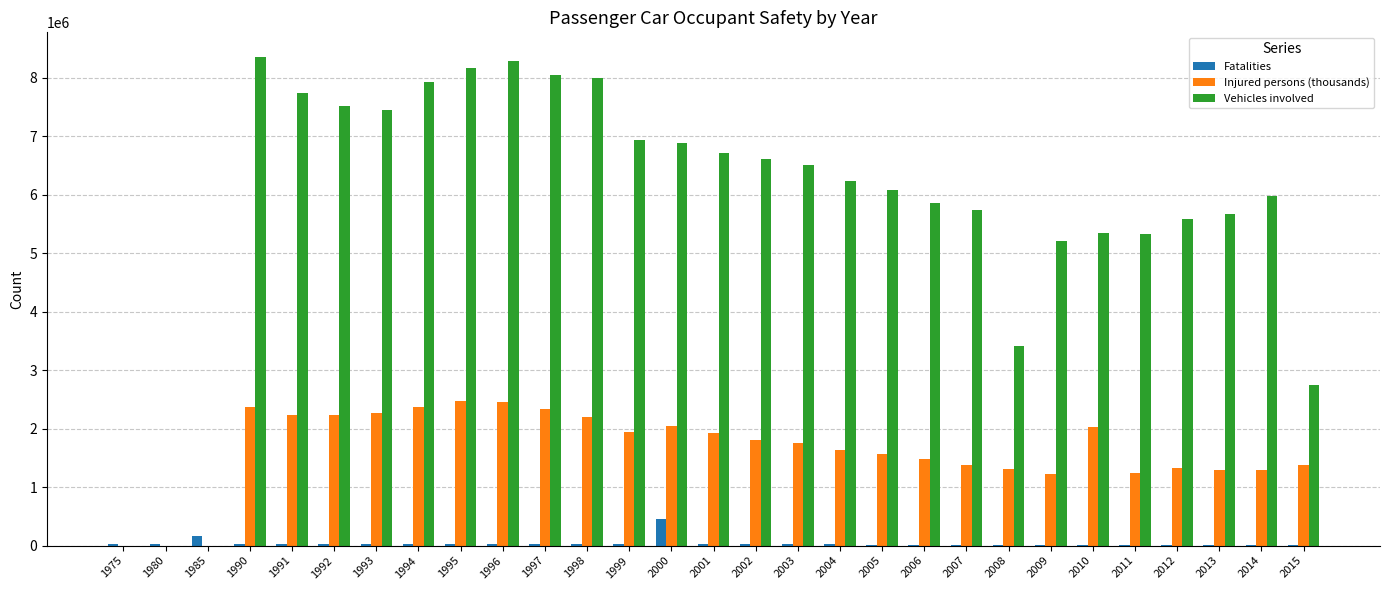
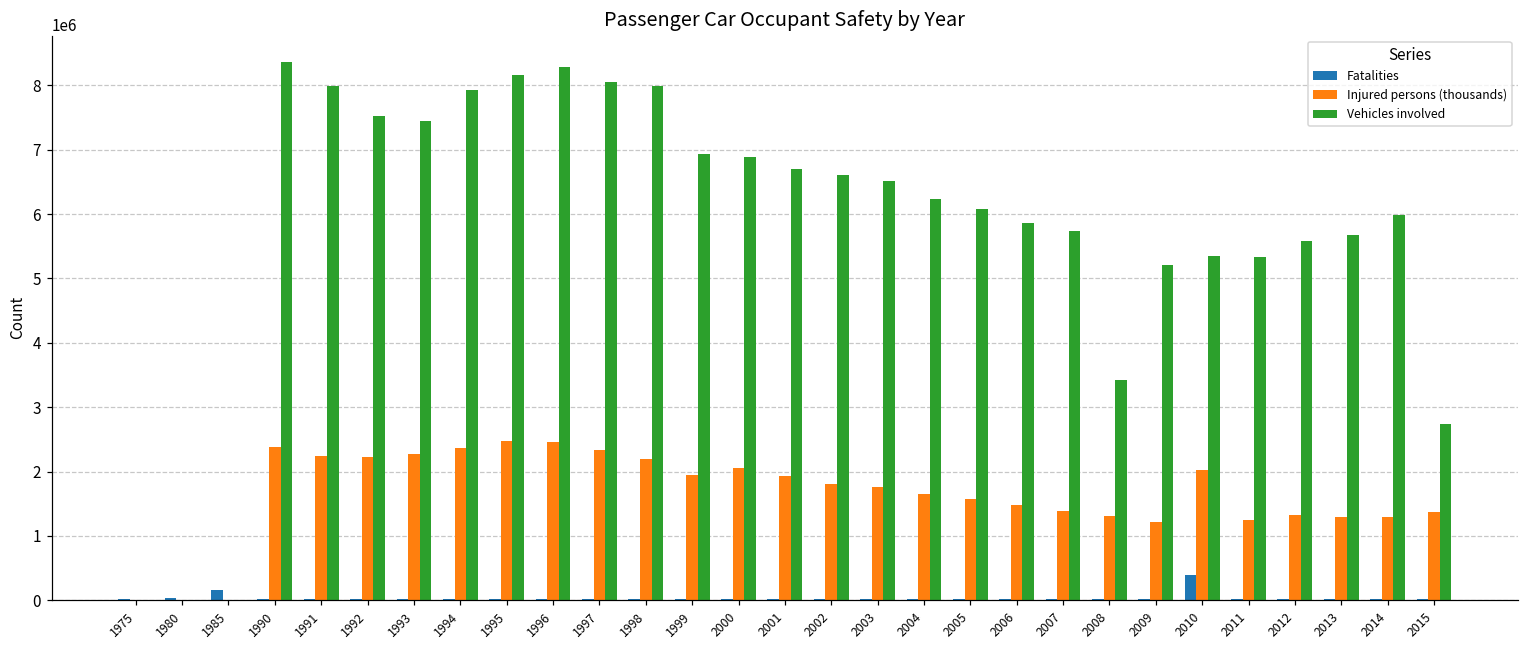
  {
    "Fatalities": {
      "1985": 200000,
-     "2000": 500000,
-     "2010": 0
+     "2000": 0,
+     "2010": 400000
    },
    "Injured persons (thousands)": {
      "1975": 0,
      "1980": 0,
      "1985": 0,
      "1990": 2400000,
      "1991": 2200000,
      "1992": 2200000,
      "1993": 2300000,
      "1994": 2400000,
      "1995": 2500000,
      "1996": 2500000,
      "1997": 2300000,
      "1998": 2200000,
      "1999": 1900000,
      "2000": 2100000,
      "2001": 1900000,
      "2002": 1800000,
      "2003": 1800000,
      "2004": 1600000,
      "2005": 1600000,
      "2006": 1500000,
      "2007": 1400000,
      "2008": 1300000,
      "2009": 1200000,
      "2010": 2000000,
      "2011": 1200000,
      "2012": 1300000,
      "2013": 1300000,
      "2014": 1300000,
      "2015": 1400000
    },
    "Vehicles involved": {
      "1975": 0,
      "1980": 0,
      "1985": 0,
      "1990": 8400000,
-     "1991": 7700000,
+     "1991": 8000000,
      "1992": 7500000,
      "1993": 7500000,
      "1994": 7900000,
      "1995": 8200000,
      "1996": 8300000,
      "1997": 8100000,
      "1998": 8000000,
      "1999": 6900000,
      "2000": 6900000,
      "2001": 6700000,
      "2002": 6600000,
      "2003": 6500000,
      "2004": 6200000,
      "2005": 6100000,
      "2006": 5900000,
      "2007": 5700000,
      "2008": 3400000,
      "2009": 5200000,
      "2010": 5400000,
      "2011": 5300000,
      "2012": 5600000,
      "2013": 5700000,
      "2014": 6000000,
      "2015": 2700000
    }
  }
